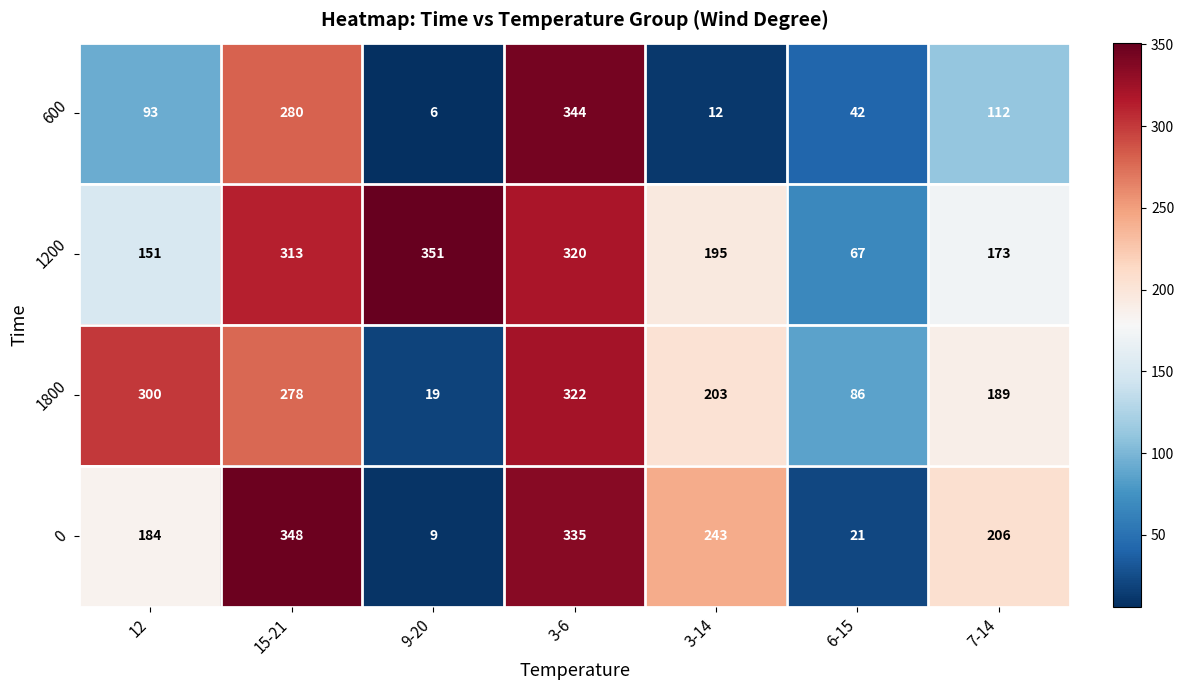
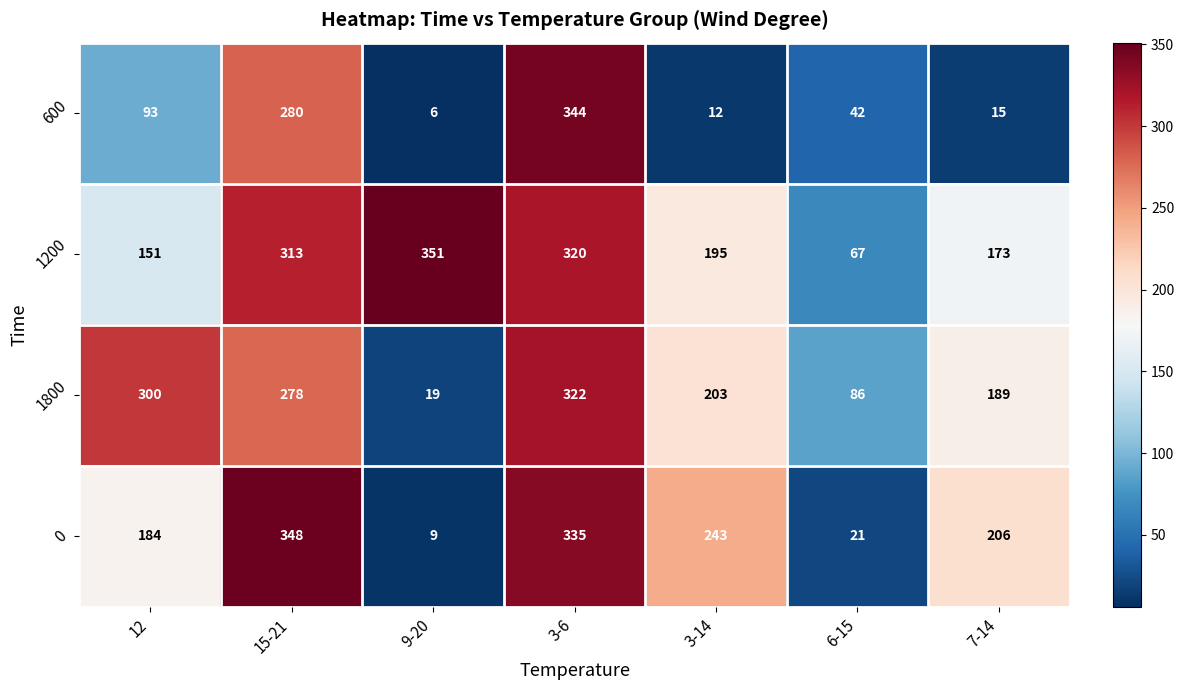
  {
    "600": {
      "12": 93,
      "15-21": 280,
      "9-20": 6,
      "3-6": 344,
      "3-14": 12,
      "6-15": 42,
-     "7-14": 112
+     "7-14": 15
    },
    "1200": {
      "12": 151,
      "15-21": 313,
      "9-20": 351,
      "3-6": 320,
      "3-14": 195,
      "6-15": 67,
      "7-14": 173
    },
    "1800": {
      "12": 300,
      "15-21": 278,
      "9-20": 19,
      "3-6": 322,
      "3-14": 203,
      "6-15": 86,
      "7-14": 189
    },
    "0": {
      "12": 184,
      "15-21": 348,
      "9-20": 9,
      "3-6": 335,
      "3-14": 243,
      "6-15": 21,
      "7-14": 206
    }
  }
